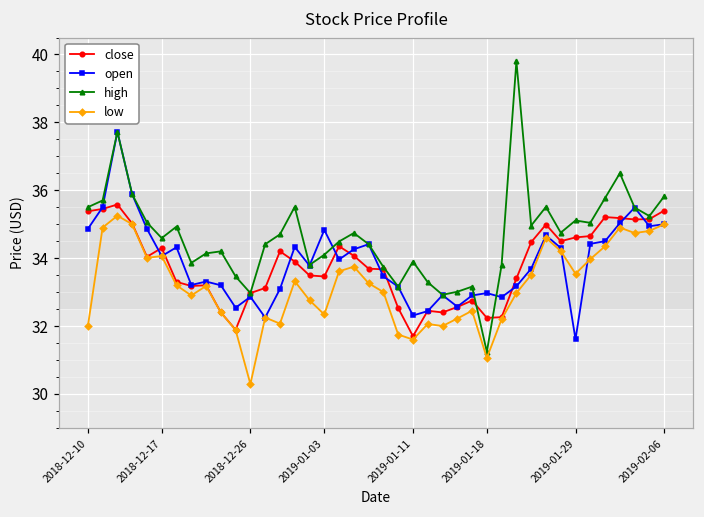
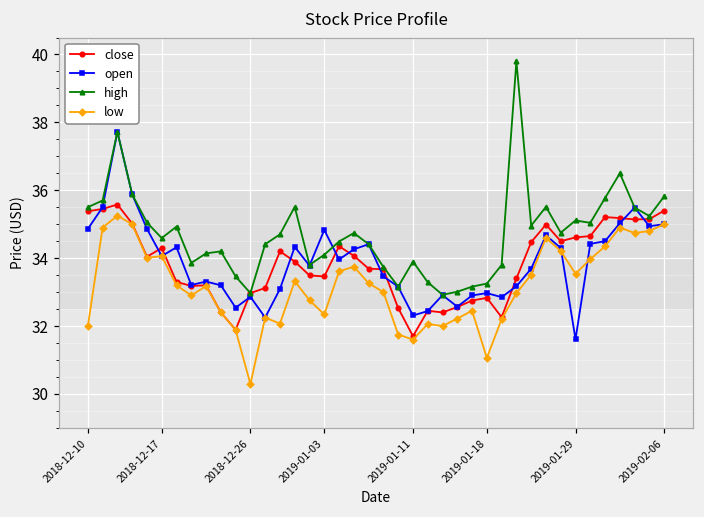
  {
    "close": {
      "2018-12-10": 35.4,
      "2018-12-17": 34.3,
      "2019-01-03": 33.5,
      "2019-01-11": 31.7,
-     "2019-01-18": 32.2,
+     "2019-01-18": 32.8,
      "2019-01-29": 34.6,
      "2019-02-06": 35.4
    },
    "open": {
      "2018-12-10": 34.9,
      "2018-12-26": 32.9,
      "2019-01-03": 34.8,
      "2019-01-11": 32.3,
      "2019-01-18": 33.0,
      "2019-01-29": 31.6
    },
    "high": {
      "2018-12-10": 35.5,
      "2018-12-17": 34.6,
      "2019-01-03": 34.1,
      "2019-01-11": 33.9,
-     "2019-01-18": 31.2,
+     "2019-01-18": 33.3,
      "2019-01-29": 35.1,
      "2019-02-06": 35.8
    },
    "low": {
      "2018-12-10": 32.0,
      "2018-12-26": 30.3,
      "2019-01-03": 32.3,
      "2019-01-11": 31.6,
      "2019-01-18": 31.1,
      "2019-01-29": 33.5
    }
  }
